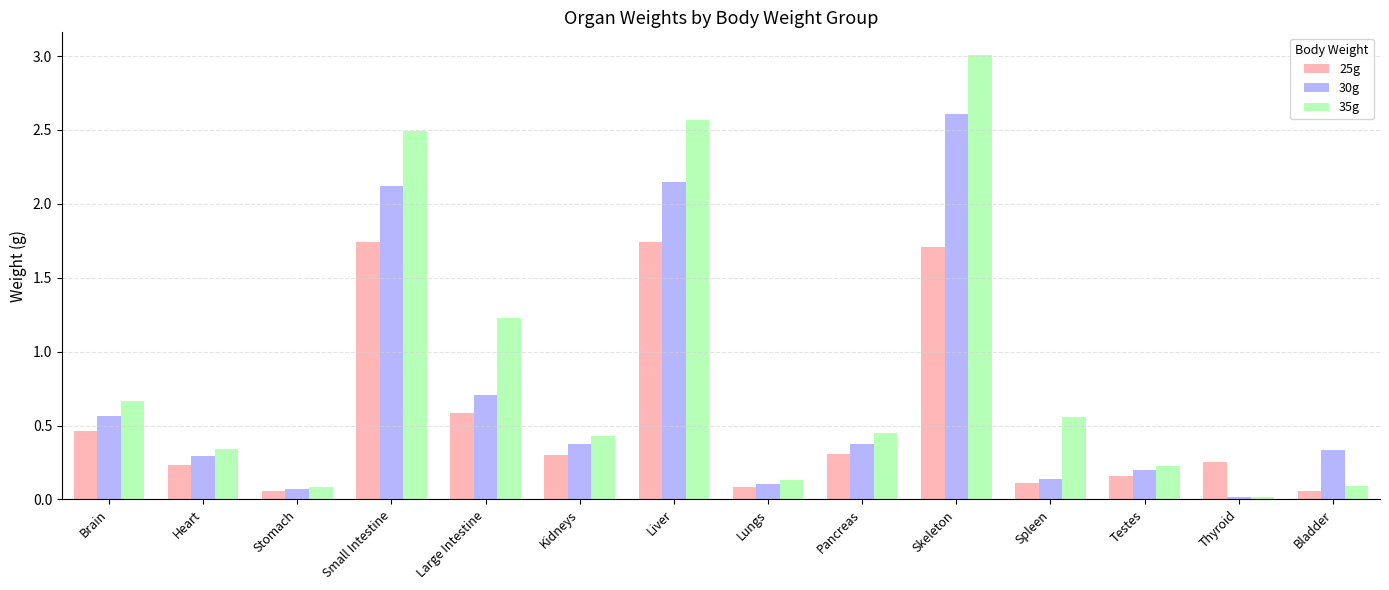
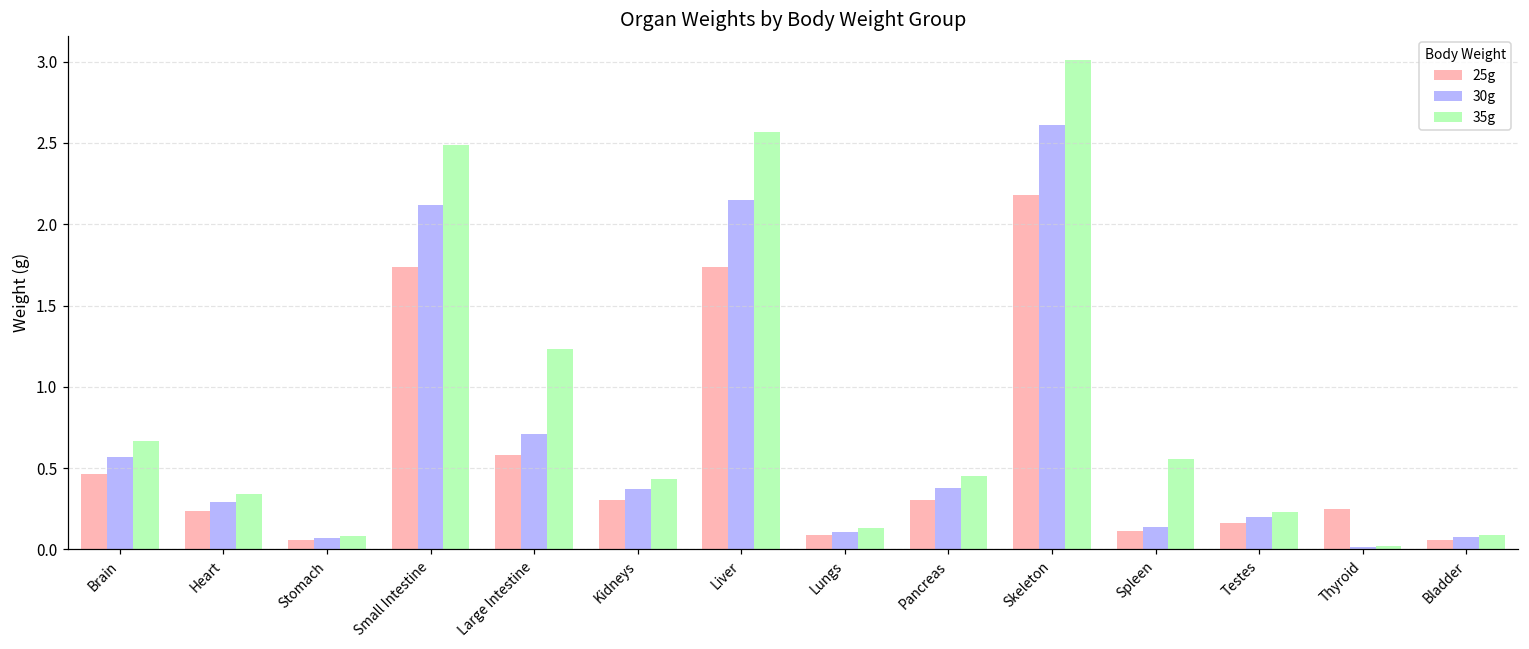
  {
    "25g": {
      "Brain": 0.47,
      "Heart": 0.24,
      "Stomach": 0.06,
      "Small Intestine": 1.74,
      "Large Intestine": 0.58,
      "Kidneys": 0.30,
      "Liver": 1.74,
      "Lungs": 0.09,
      "Pancreas": 0.31,
-     "Skeleton": 1.71,
+     "Skeleton": 2.18,
      "Spleen": 0.11,
      "Testes": 0.16,
      "Thyroid": 0.25,
      "Bladder": 0.06
    },
    "30g": {
      "Brain": 0.57,
      "Heart": 0.29,
      "Stomach": 0.07,
      "Small Intestine": 2.12,
      "Large Intestine": 0.71,
      "Kidneys": 0.37,
      "Liver": 2.15,
      "Lungs": 0.11,
      "Pancreas": 0.38,
      "Skeleton": 2.61,
      "Spleen": 0.14,
      "Testes": 0.20,
-     "Bladder": 0.33
+     "Bladder": 0.08
    },
    "35g": {
      "Brain": 0.67,
      "Heart": 0.34,
      "Stomach": 0.08,
      "Small Intestine": 2.49,
      "Large Intestine": 1.23,
      "Kidneys": 0.43,
      "Liver": 2.57,
      "Lungs": 0.13,
      "Pancreas": 0.45,
      "Skeleton": 3.01,
      "Spleen": 0.56,
      "Testes": 0.23,
      "Thyroid": 0.02,
      "Bladder": 0.09
    }
  }
